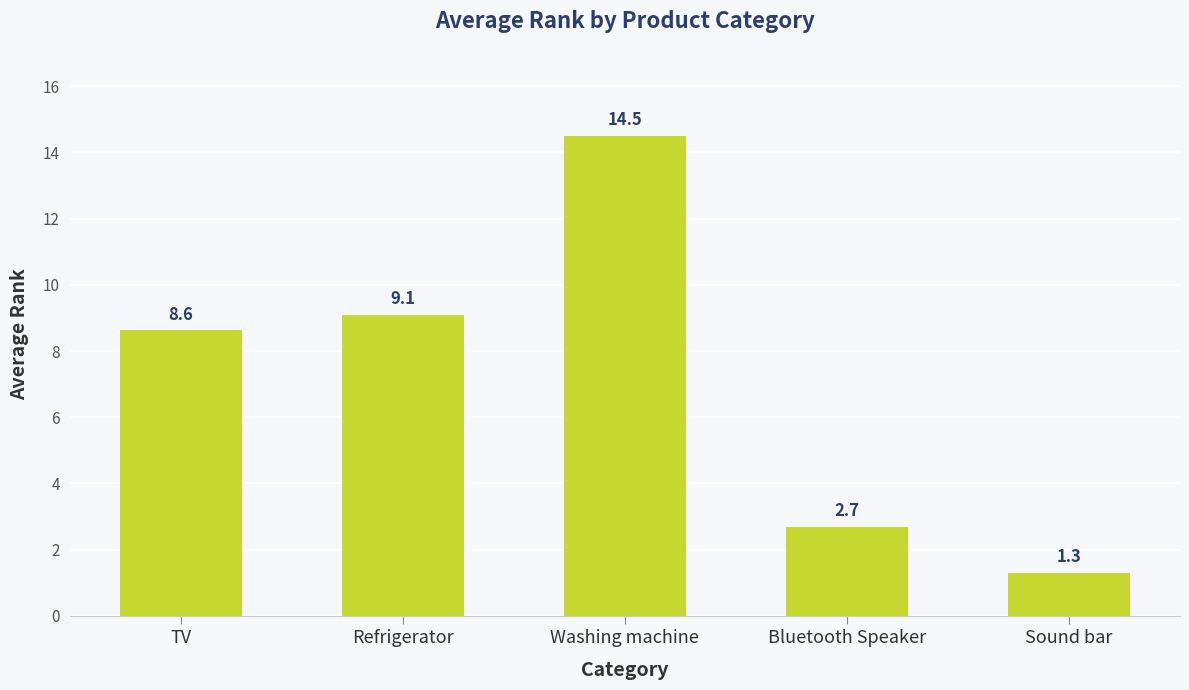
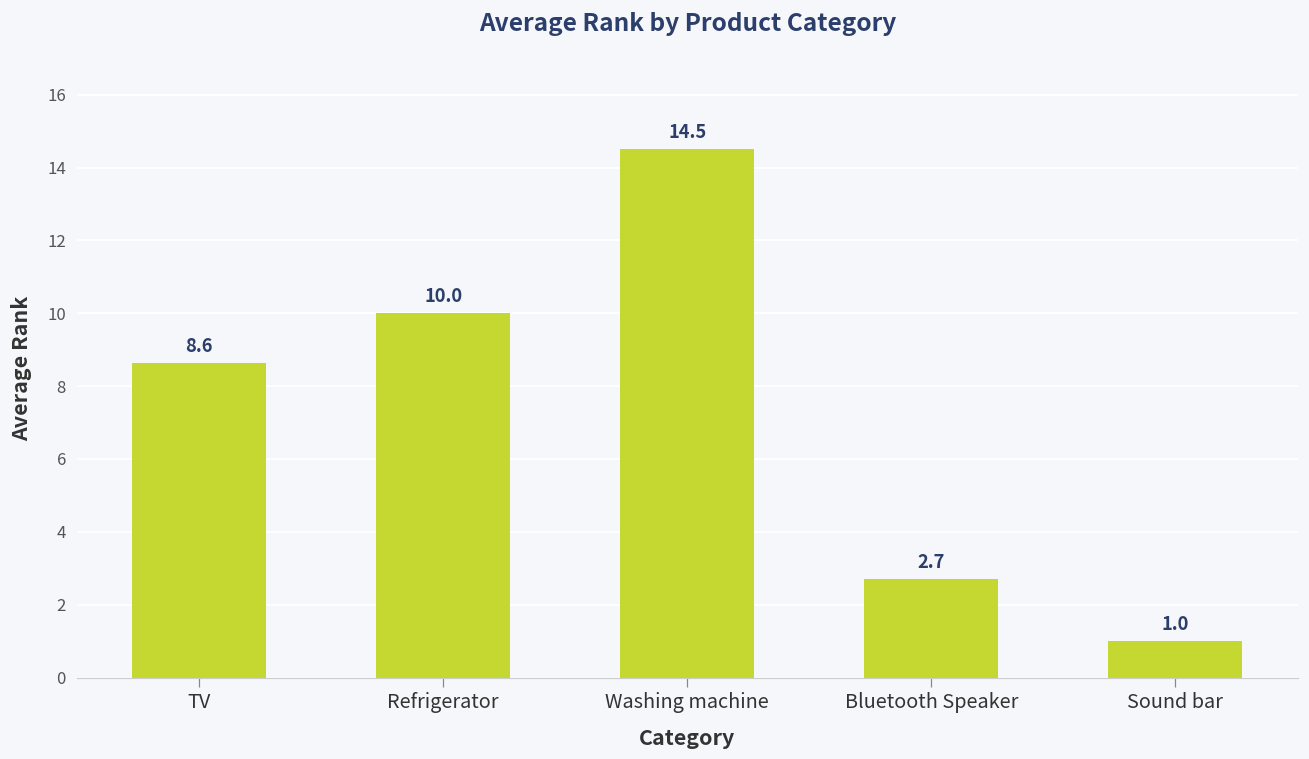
  {
    "TV": 8.6,
-   "Refrigerator": 9.1,
+   "Refrigerator": 10.0,
    "Washing machine": 14.5,
    "Bluetooth Speaker": 2.7,
-   "Sound bar": 1.3
+   "Sound bar": 1.0
  }
